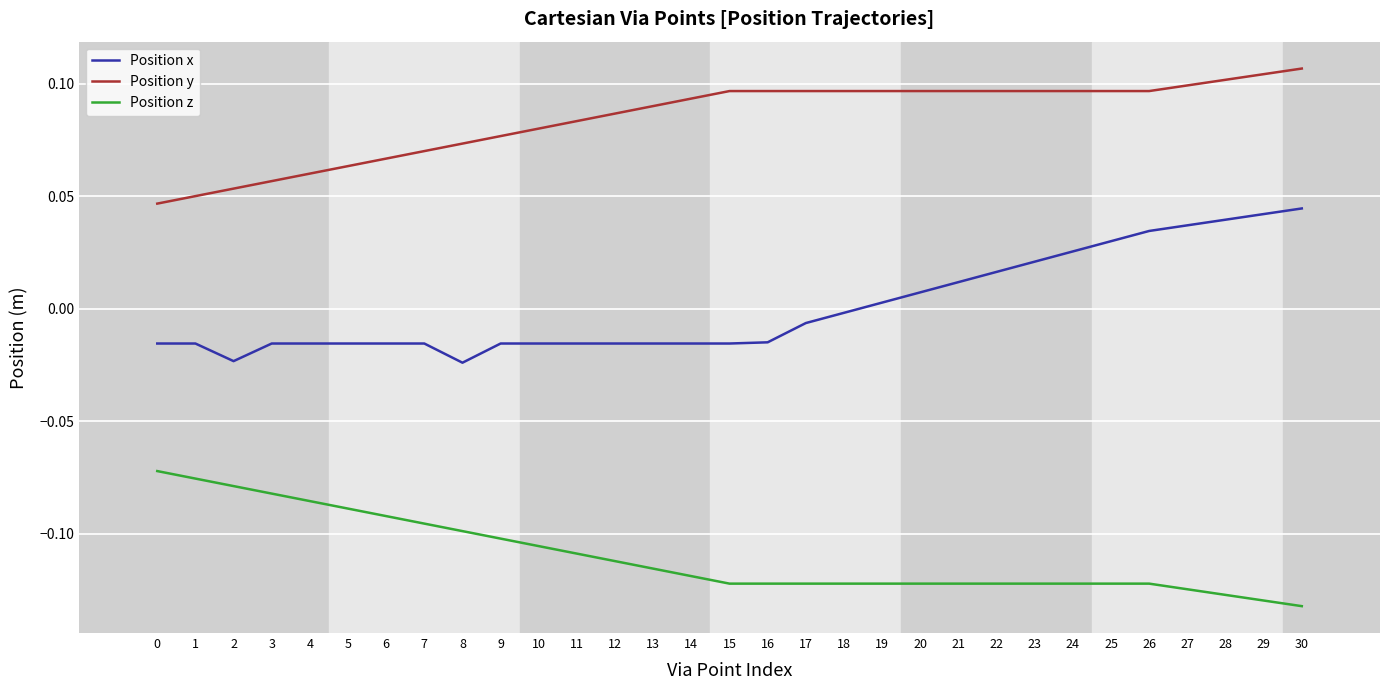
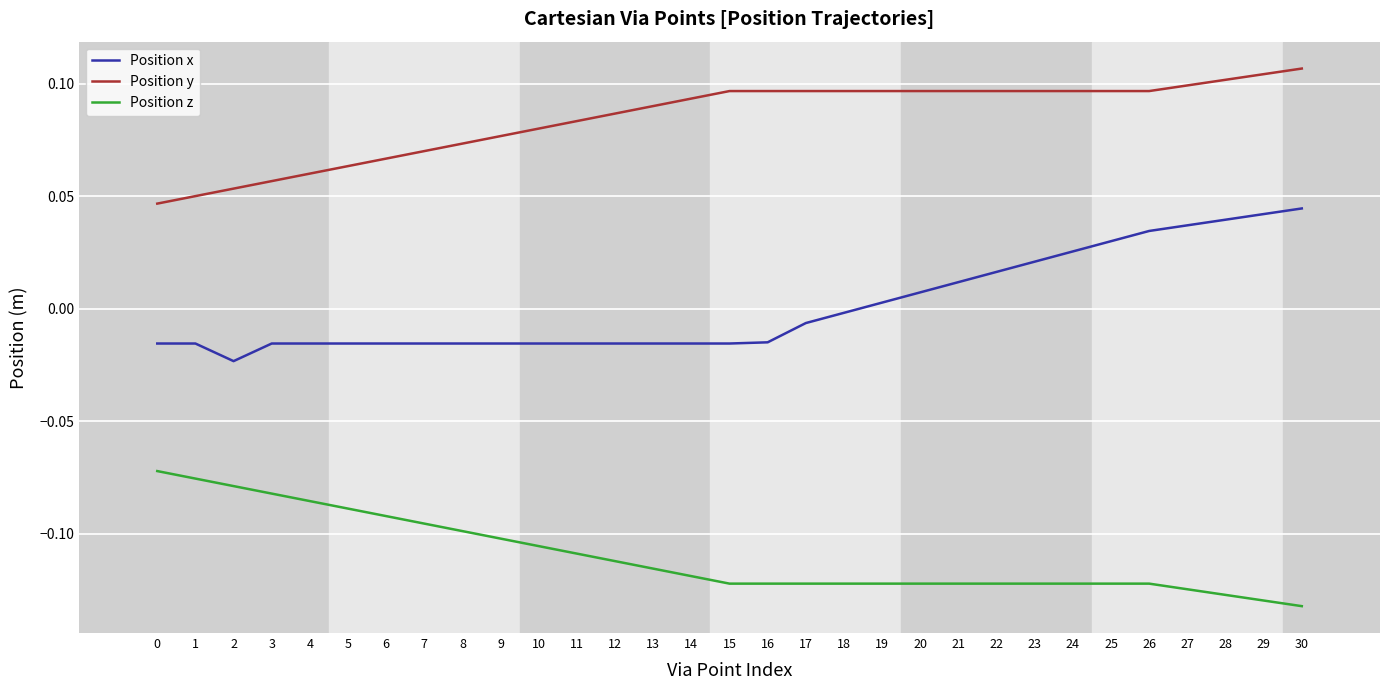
  {
    "Position x": {
      "0": -0.015,
      "1": -0.015,
      "2": -0.023,
      "3": -0.015,
      "4": -0.015,
      "5": -0.015,
      "6": -0.015,
      "7": -0.015,
-     "8": -0.024,
+     "8": -0.015,
      "9": -0.015,
      "10": -0.015,
      "11": -0.015,
      "12": -0.015,
      "13": -0.015,
      "14": -0.015,
      "15": -0.015,
      "16": -0.015,
      "17": -0.006,
      "18": -0.002,
      "19": 0.003,
      "20": 0.007,
      "21": 0.012,
      "22": 0.016,
      "23": 0.021,
      "24": 0.025,
      "25": 0.030,
      "26": 0.035,
      "27": 0.037,
      "28": 0.040,
      "29": 0.042,
      "30": 0.045
    },
    "Position y": {
      "0": 0.047,
      "1": 0.050,
      "2": 0.053,
      "3": 0.057,
      "4": 0.060,
      "5": 0.063,
      "6": 0.067,
      "7": 0.070,
      "8": 0.073,
      "9": 0.077,
      "10": 0.080,
      "11": 0.083,
      "12": 0.087,
      "13": 0.090,
      "14": 0.093,
      "15": 0.097,
      "16": 0.097,
      "17": 0.097,
      "18": 0.097,
      "19": 0.097,
      "20": 0.097,
      "21": 0.097,
      "22": 0.097,
      "23": 0.097,
      "24": 0.097,
      "25": 0.097,
      "26": 0.097,
      "27": 0.099,
      "28": 0.102,
      "29": 0.104,
      "30": 0.107
    },
    "Position z": {
      "0": -0.072,
      "1": -0.075,
      "2": -0.079,
      "3": -0.082,
      "4": -0.085,
      "5": -0.089,
      "6": -0.092,
      "7": -0.095,
      "8": -0.099,
      "9": -0.102,
      "10": -0.105,
      "11": -0.109,
      "12": -0.112,
      "13": -0.115,
      "14": -0.119,
      "15": -0.122,
      "16": -0.122,
      "17": -0.122,
      "18": -0.122,
      "19": -0.122,
      "20": -0.122,
      "21": -0.122,
      "22": -0.122,
      "23": -0.122,
      "24": -0.122,
      "25": -0.122,
      "26": -0.122,
      "27": -0.125,
      "28": -0.127,
      "29": -0.130,
      "30": -0.132
    }
  }
